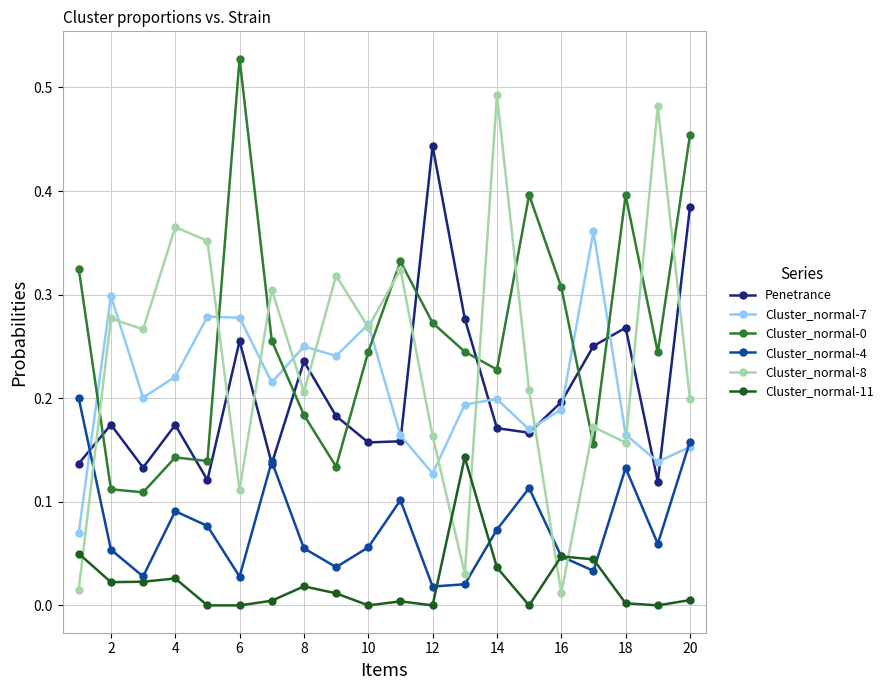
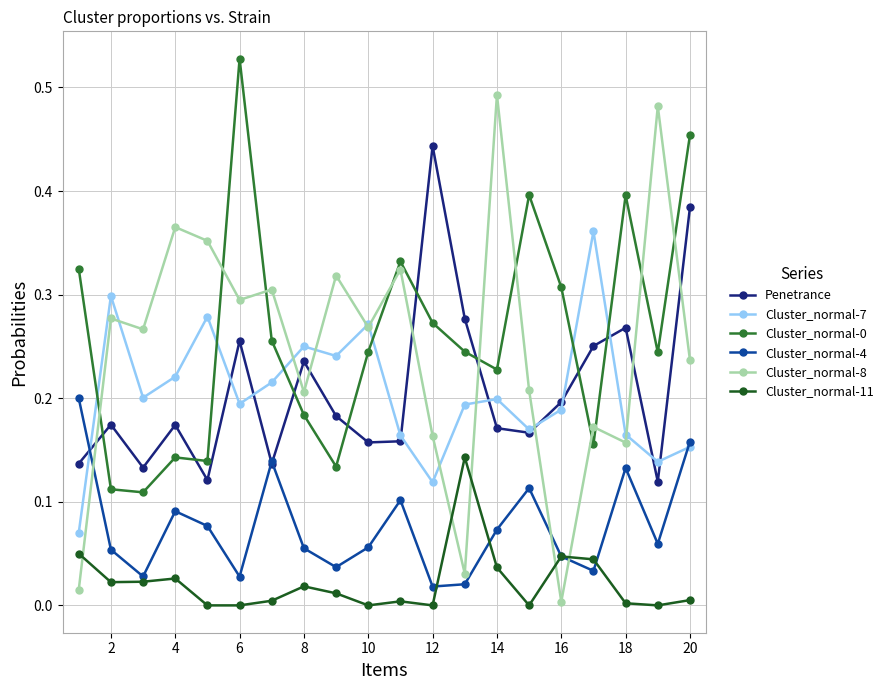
  {
    "Cluster_normal-7": {
      "2": 0.299,
      "4": 0.221,
-     "6": 0.278,
+     "6": 0.195,
      "8": 0.250,
      "10": 0.271,
-     "12": 0.127,
+     "12": 0.119,
      "14": 0.199,
      "16": 0.189,
      "18": 0.165,
      "20": 0.153
    },
    "Cluster_normal-8": {
      "2": 0.277,
      "4": 0.365,
-     "6": 0.111,
+     "6": 0.295,
      "8": 0.206,
      "10": 0.268,
      "12": 0.164,
      "14": 0.493,
-     "16": 0.012,
+     "16": 0.004,
      "18": 0.157,
-     "20": 0.199
+     "20": 0.237
    }
  }
